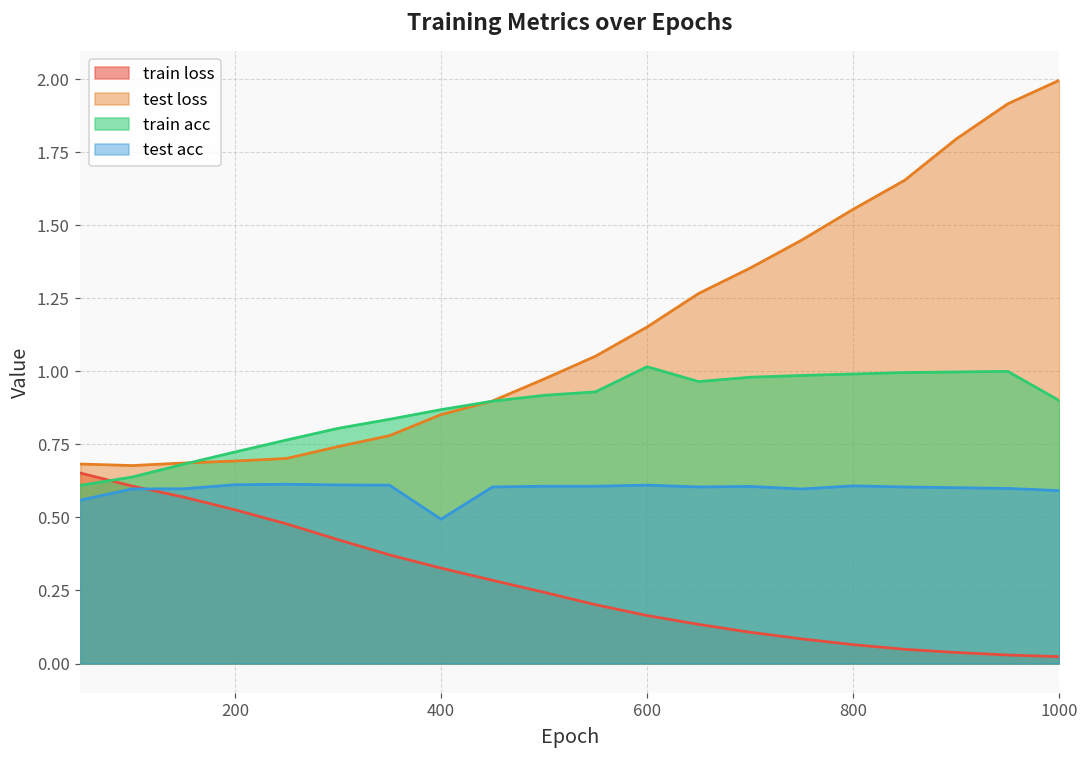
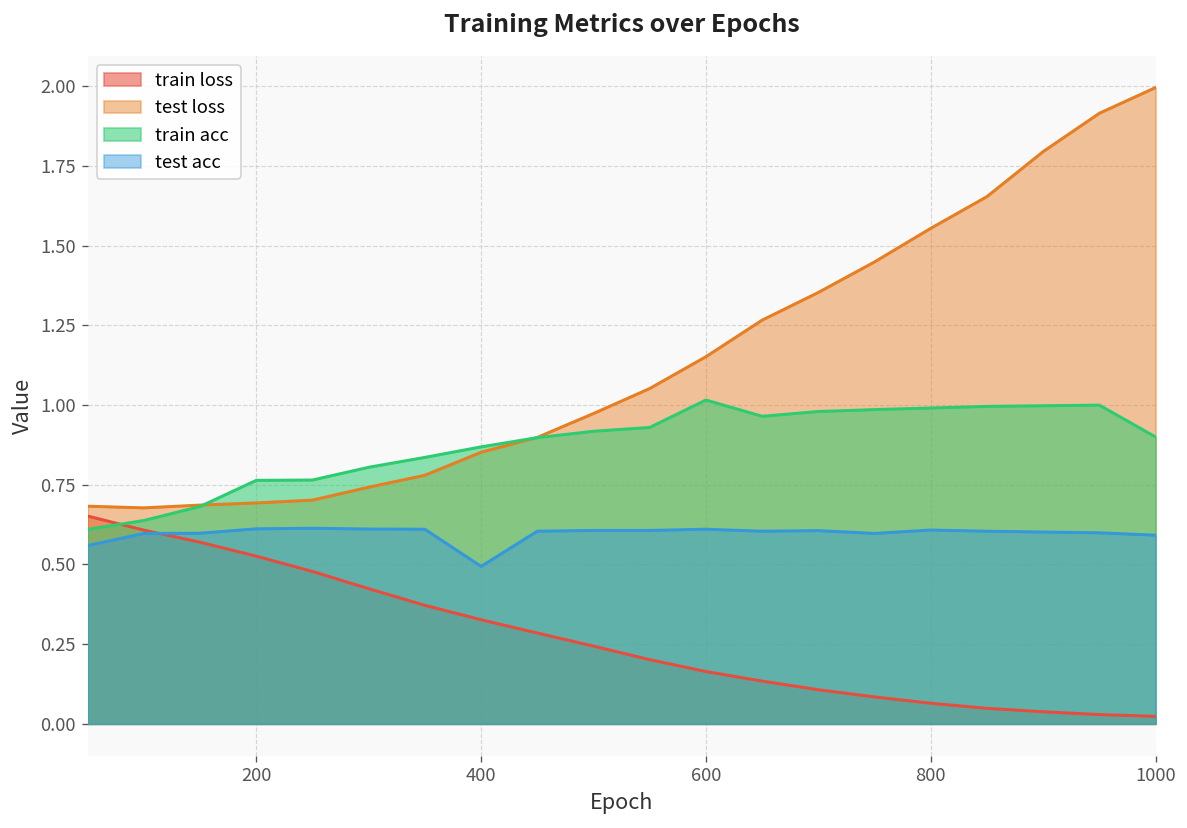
  {
    "train acc": {
-     "200": 0.72,
+     "200": 0.76,
      "400": 0.87,
      "600": 1.02,
      "800": 0.99,
      "1000": 0.90
    },
    "test acc": {
      "200": 0.61,
      "400": 0.49,
      "600": 0.61,
      "800": 0.61,
      "1000": 0.59
    }
  }
